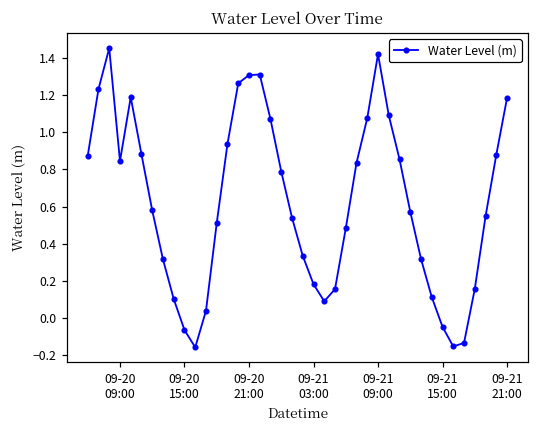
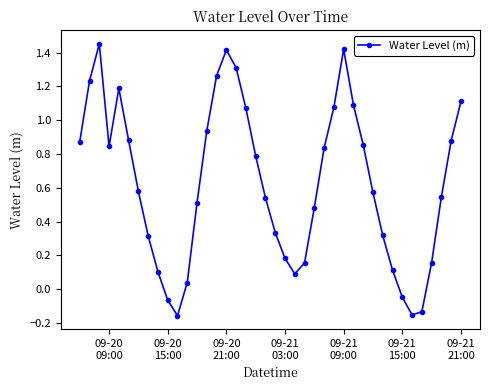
  {
    "09-20 09:00": 0.85,
    "09-20 15:00": -0.06,
-   "09-20 21:00": 1.31,
+   "09-20 21:00": 1.42,
    "09-21 03:00": 0.18,
    "09-21 09:00": 1.42,
    "09-21 15:00": -0.05,
-   "09-21 21:00": 1.18
+   "09-21 21:00": 1.11
  }
